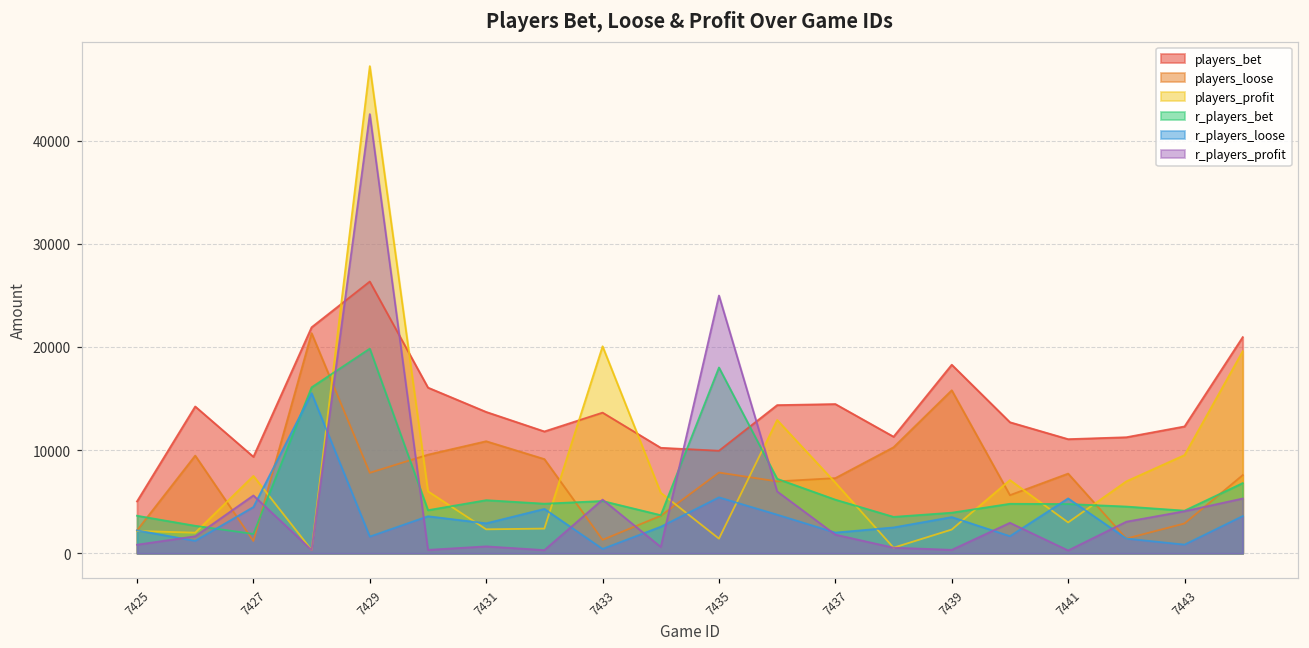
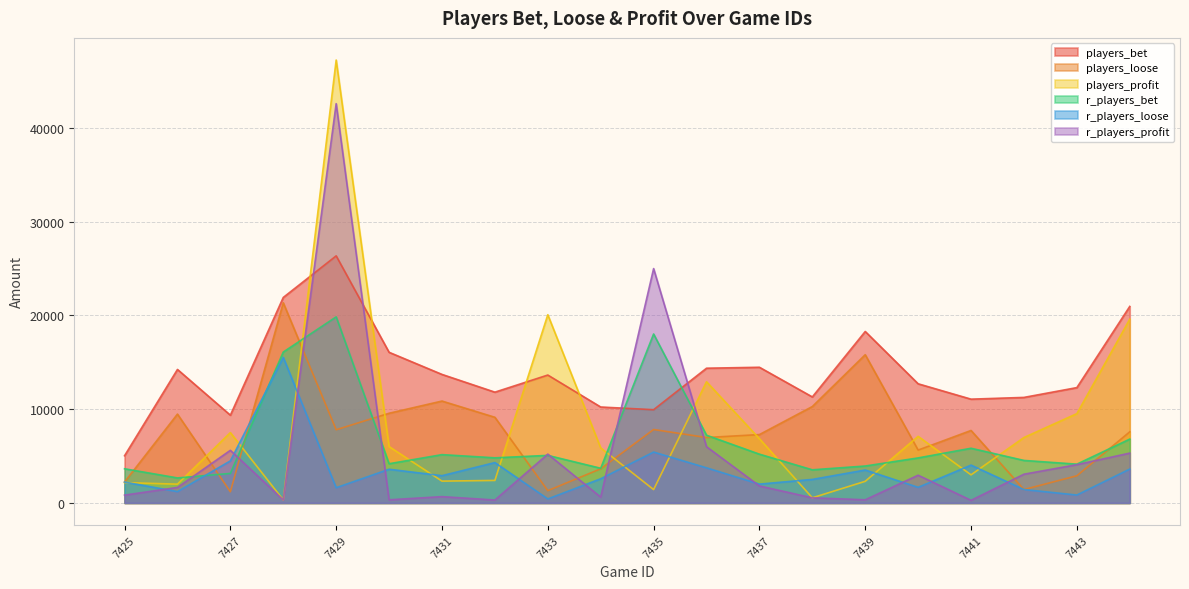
  {
    "r_players_bet": {
      "7425": 4000,
-     "7427": 2000,
+     "7427": 3000,
      "7429": 20000,
      "7431": 5000,
      "7435": 18000,
      "7437": 5000,
      "7439": 4000,
-     "7441": 5000
+     "7441": 6000
    },
    "r_players_loose": {
      "7427": 4000,
      "7429": 2000,
      "7431": 3000,
      "7433": 0,
      "7435": 5000,
      "7439": 4000,
-     "7441": 5000,
+     "7441": 4000,
      "7443": 1000
    },
    "r_players_profit": {
      "7425": 1000,
      "7427": 6000,
      "7429": 43000,
      "7431": 1000,
      "7435": 25000,
      "7439": 0,
      "7441": 0
    }
  }
